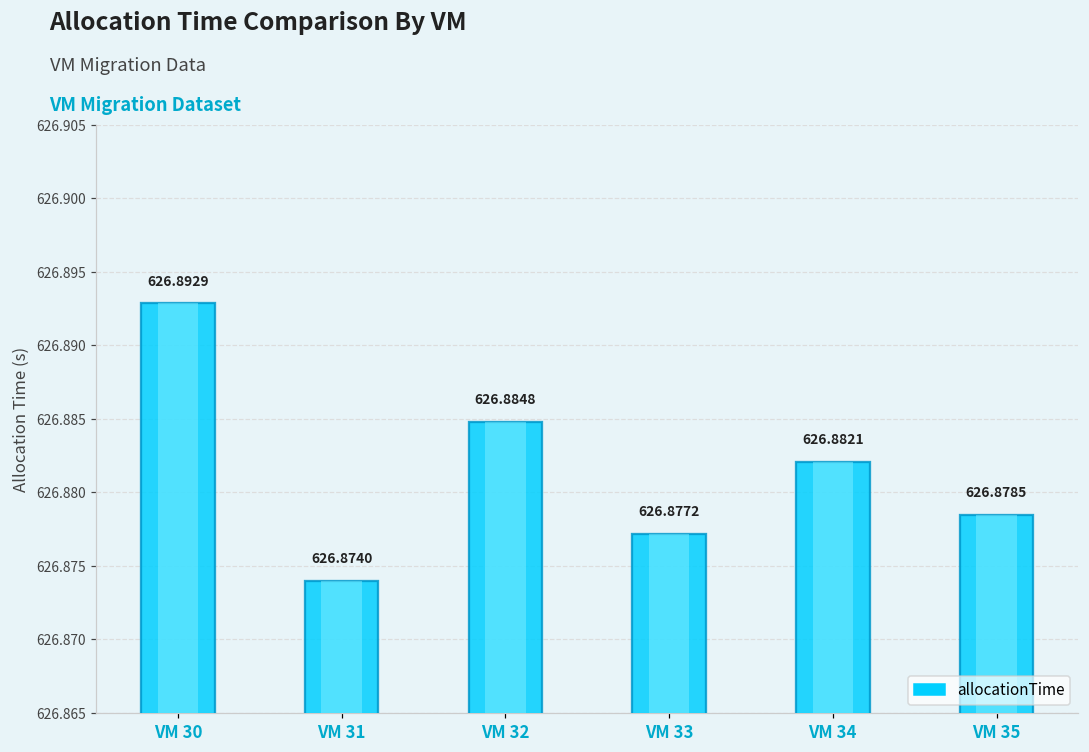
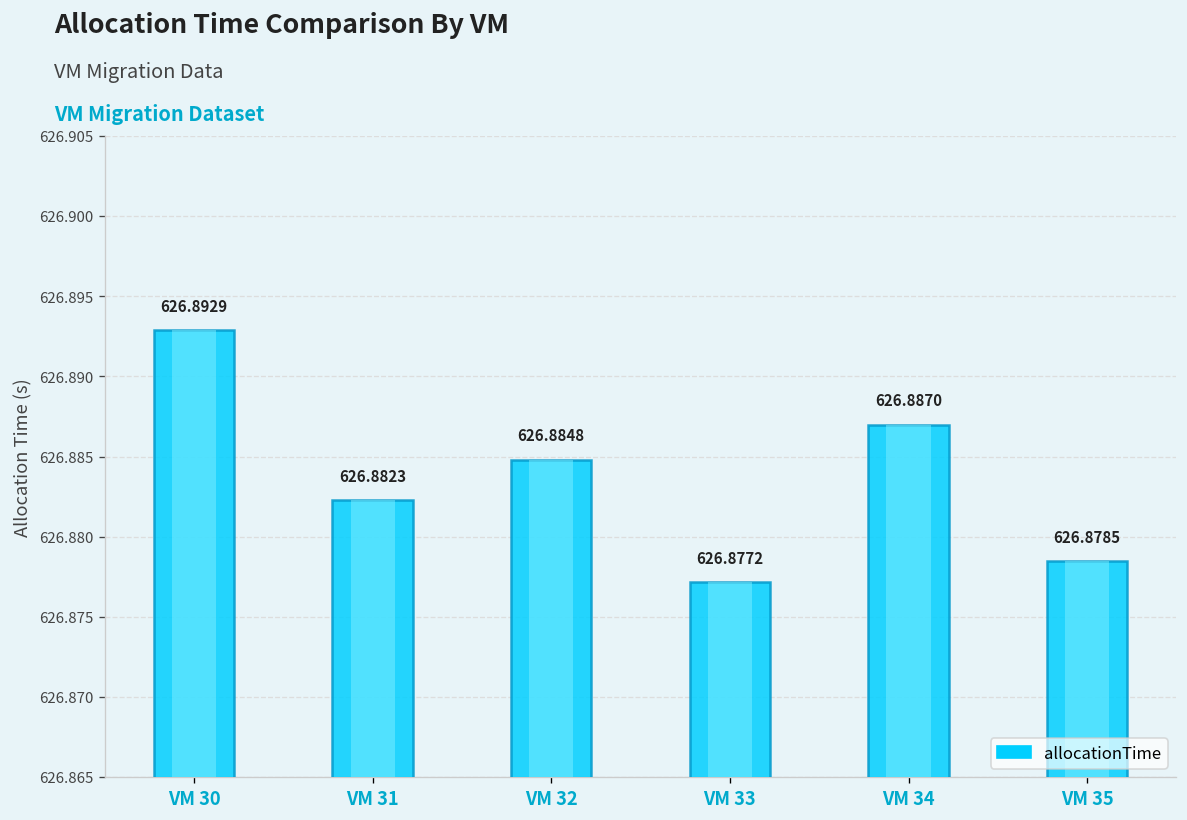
  {
    "VM 30": 626.8929,
-   "VM 31": 626.8740,
+   "VM 31": 626.8823,
    "VM 32": 626.8848,
    "VM 33": 626.8772,
-   "VM 34": 626.8821,
+   "VM 34": 626.8870,
    "VM 35": 626.8785
  }
